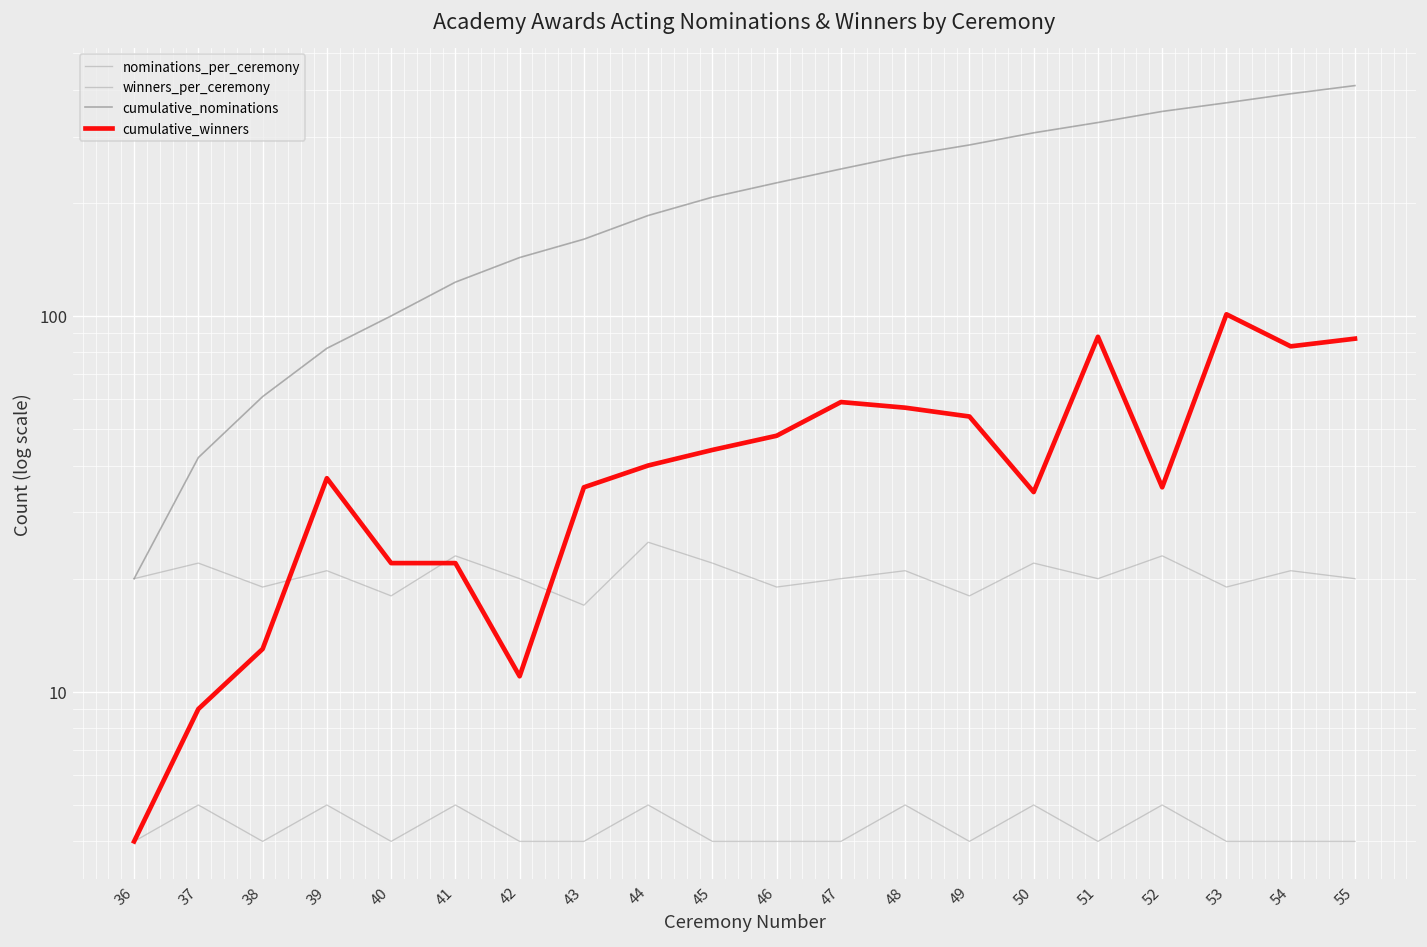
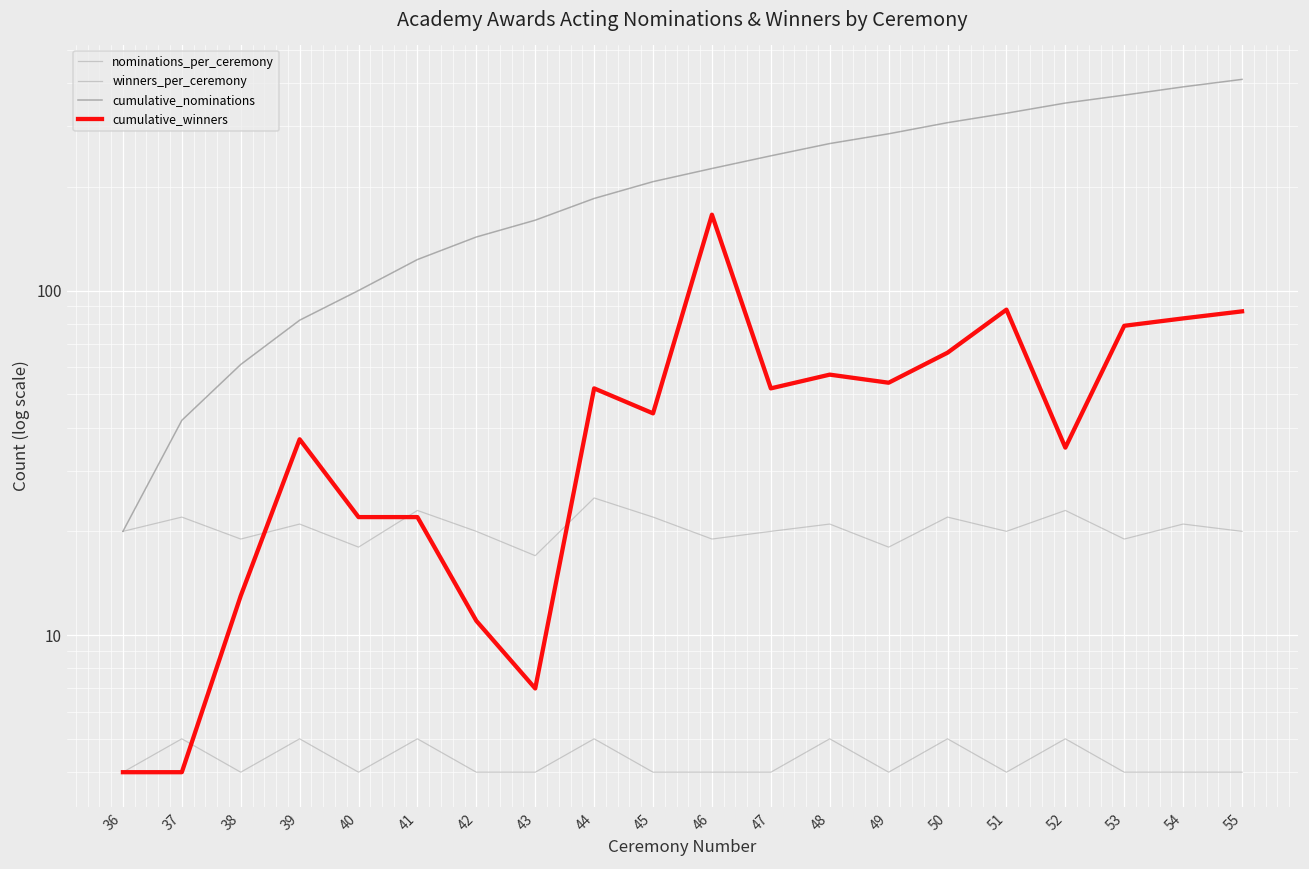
  {
    "cumulative_winners": {
-     "37": 9,
+     "37": 4,
      "38": 13,
      "39": 37,
      "40": 22,
      "41": 22,
      "42": 11,
-     "43": 35,
-     "44": 40,
+     "43": 7,
+     "44": 52,
      "45": 44,
-     "46": 48,
-     "47": 59,
+     "46": 170,
+     "47": 52,
      "48": 57,
      "49": 54,
-     "50": 34,
+     "50": 66,
      "51": 88,
      "52": 35,
-     "53": 101,
+     "53": 79,
      "54": 83,
      "55": 87
    }
  }
